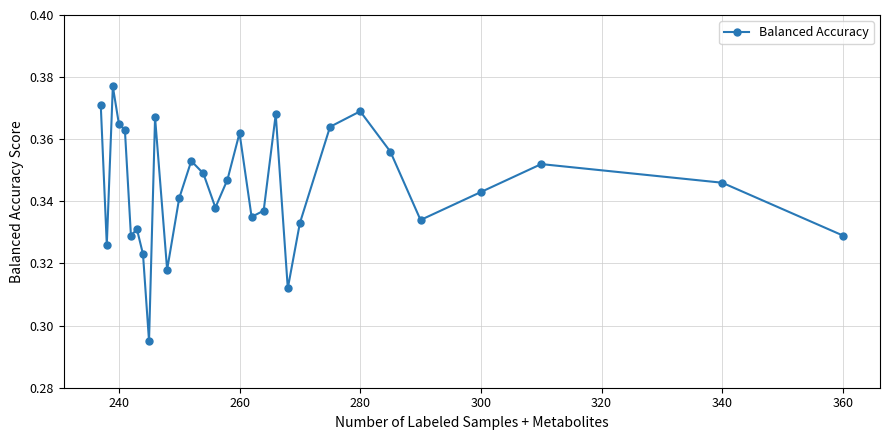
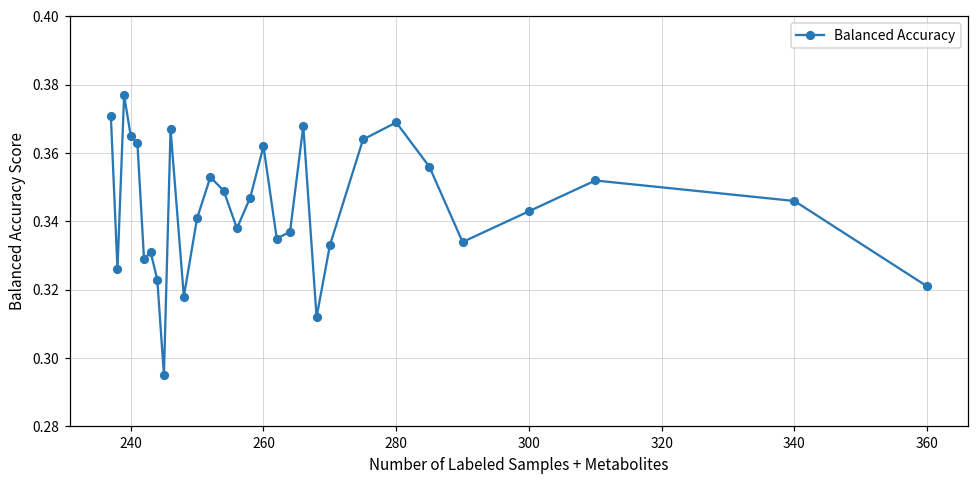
  {
    "240": 0.365,
    "260": 0.362,
    "280": 0.369,
    "300": 0.343,
    "340": 0.346,
-   "360": 0.329
+   "360": 0.321
  }
